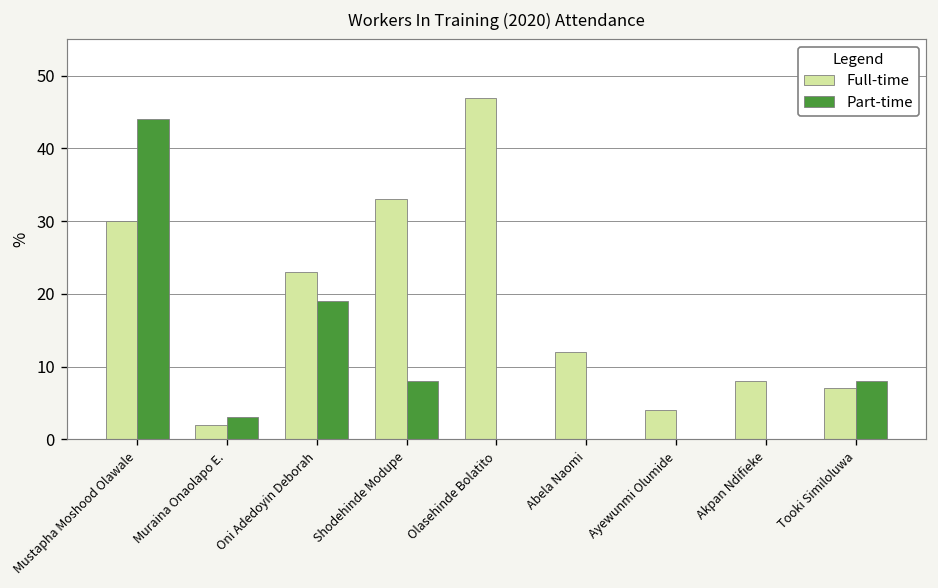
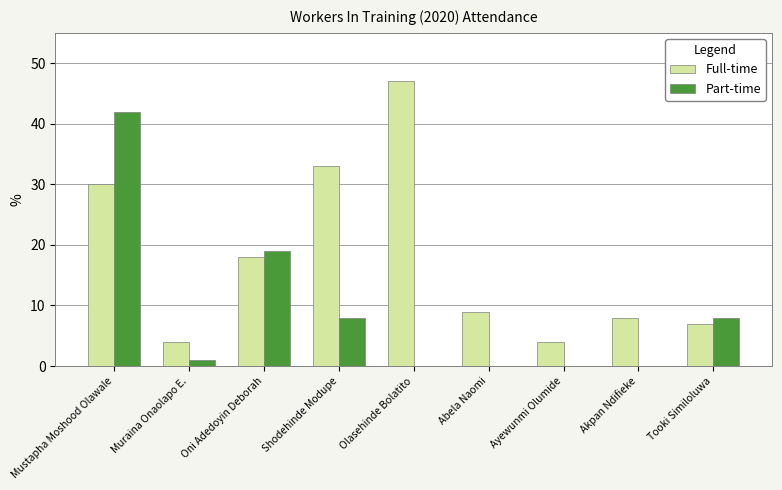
  {
    "Full-time": {
      "Mustapha Moshood Olawale": 30,
-     "Muraina Onaolapo E.": 2,
-     "Oni Adedoyin Deborah": 23,
+     "Muraina Onaolapo E.": 4,
+     "Oni Adedoyin Deborah": 18,
      "Shodehinde Modupe": 33,
      "Olasehinde Bolatito": 47,
-     "Abela Naomi": 12,
+     "Abela Naomi": 9,
      "Ayewunmi Olumide": 4,
      "Akpan Ndifieke": 8,
      "Tooki Similoluwa": 7
    },
    "Part-time": {
-     "Mustapha Moshood Olawale": 44,
-     "Muraina Onaolapo E.": 3,
+     "Mustapha Moshood Olawale": 42,
+     "Muraina Onaolapo E.": 1,
      "Oni Adedoyin Deborah": 19,
      "Shodehinde Modupe": 8,
      "Olasehinde Bolatito": 0,
      "Abela Naomi": 0,
      "Ayewunmi Olumide": 0,
      "Akpan Ndifieke": 0,
      "Tooki Similoluwa": 8
    }
  }
